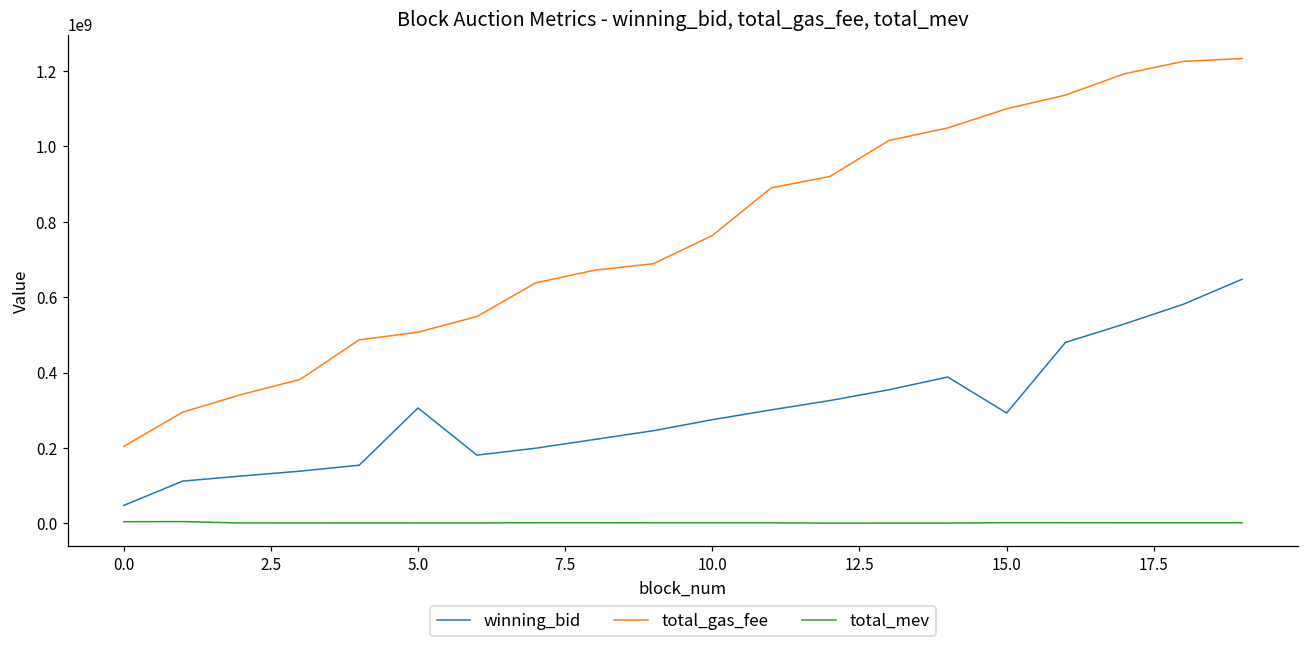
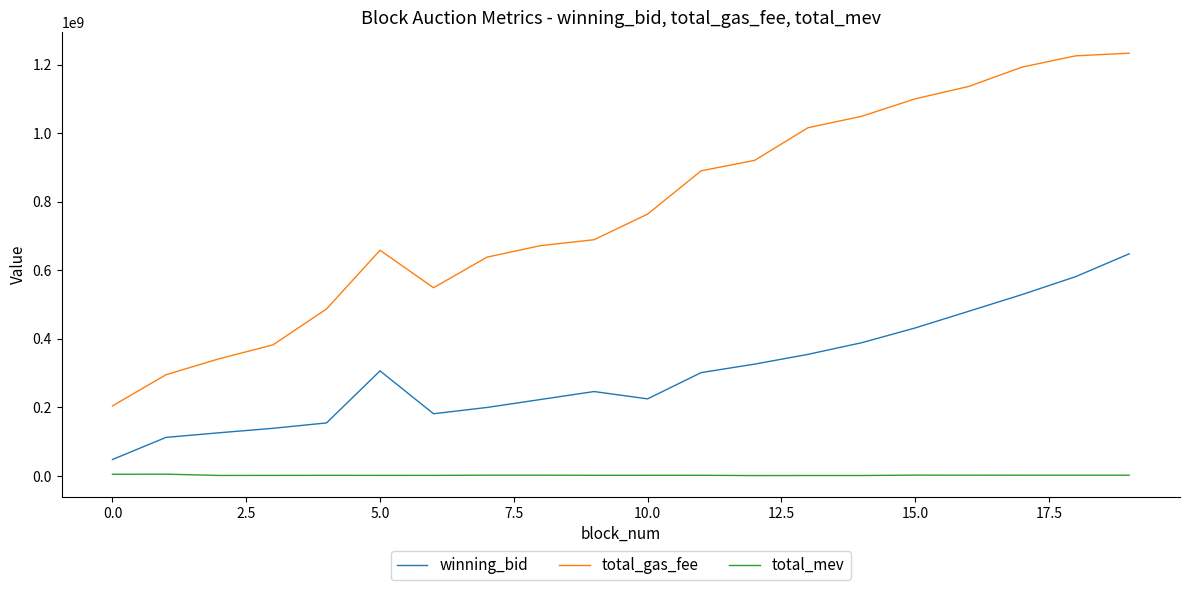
  {
    "winning_bid": {
      "0.0": 50000000,
      "5.0": 310000000,
-     "10.0": 280000000,
-     "15.0": 290000000
+     "10.0": 220000000,
+     "15.0": 430000000
    },
    "total_gas_fee": {
      "0.0": 200000000,
-     "5.0": 510000000,
+     "5.0": 660000000,
      "10.0": 760000000,
      "15.0": 1100000000
    },
    "total_mev": {
      "0.0": 0,
      "5.0": 0,
      "10.0": 0,
      "15.0": 0
    }
  }
